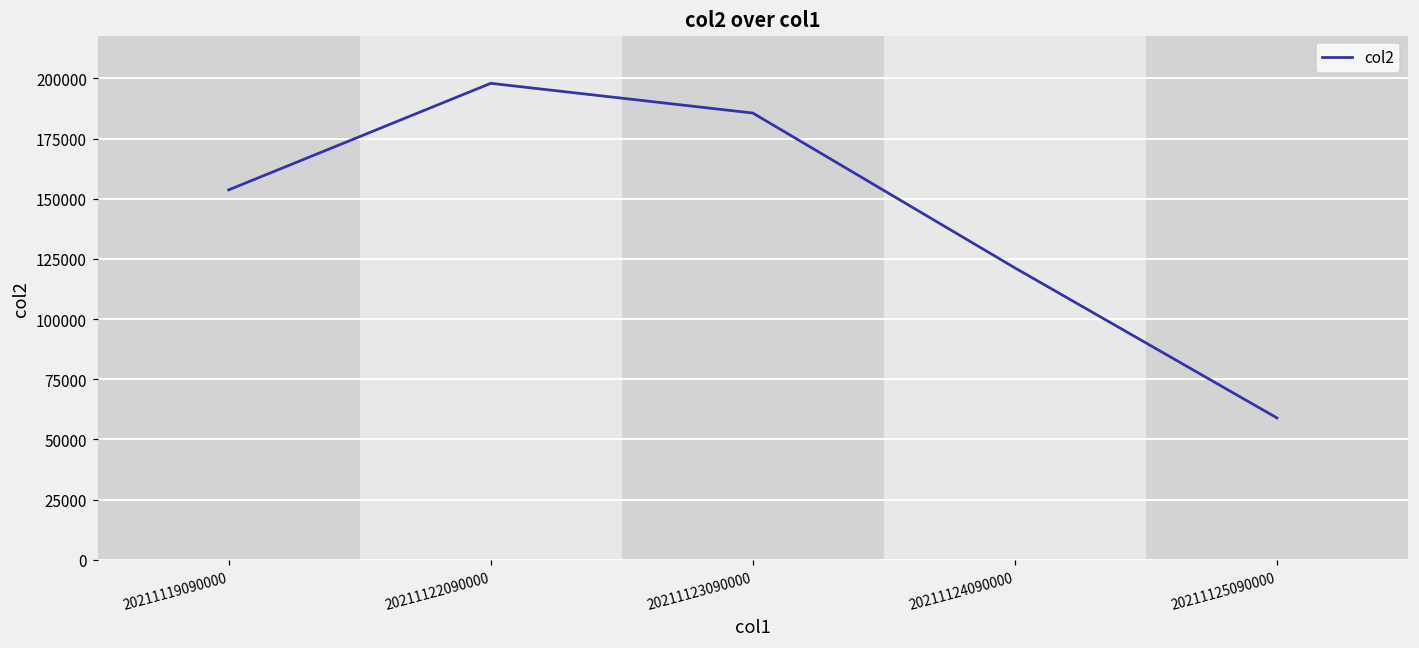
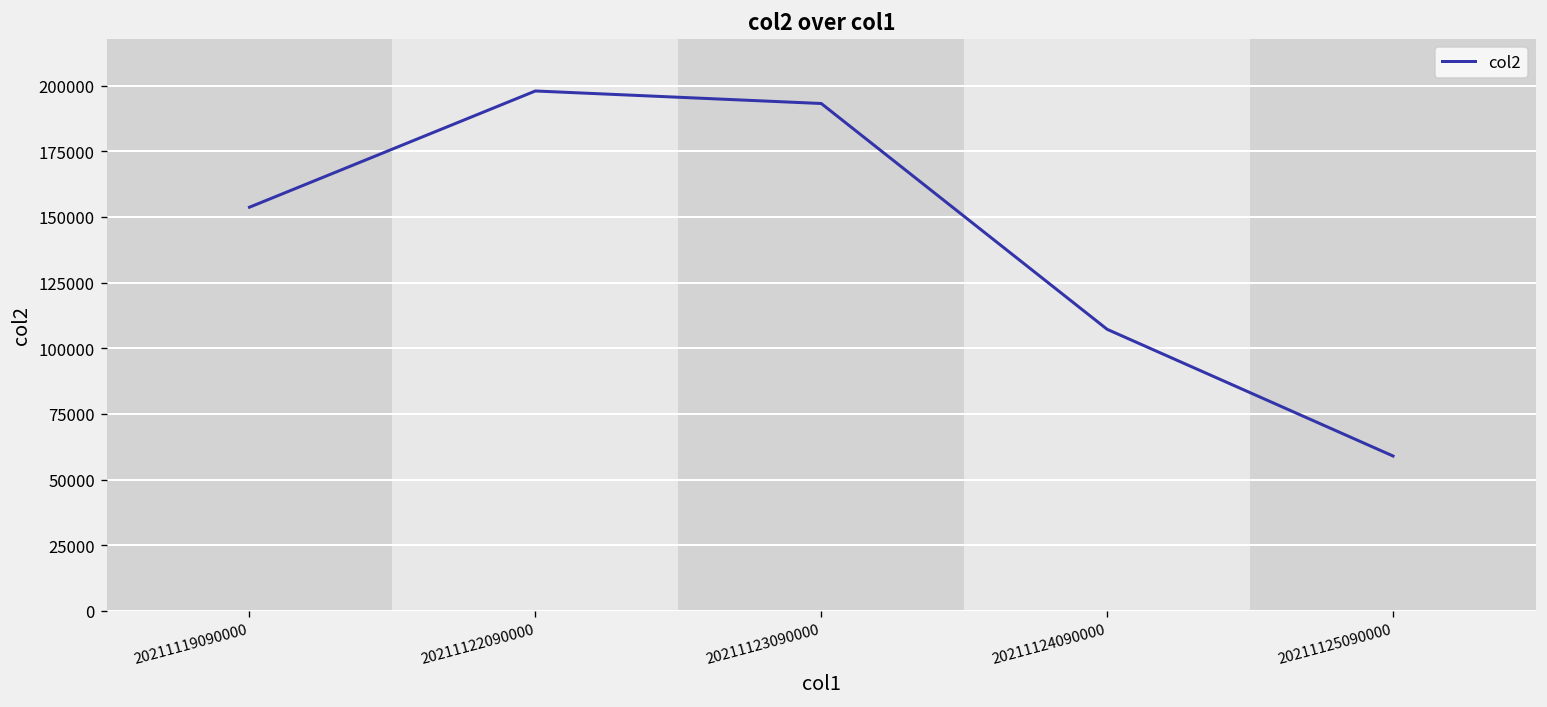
  {
    "20211119090000": 154000,
    "20211122090000": 198000,
-   "20211123090000": 186000,
-   "20211124090000": 121000,
+   "20211123090000": 193000,
+   "20211124090000": 107000,
    "20211125090000": 59000
  }
